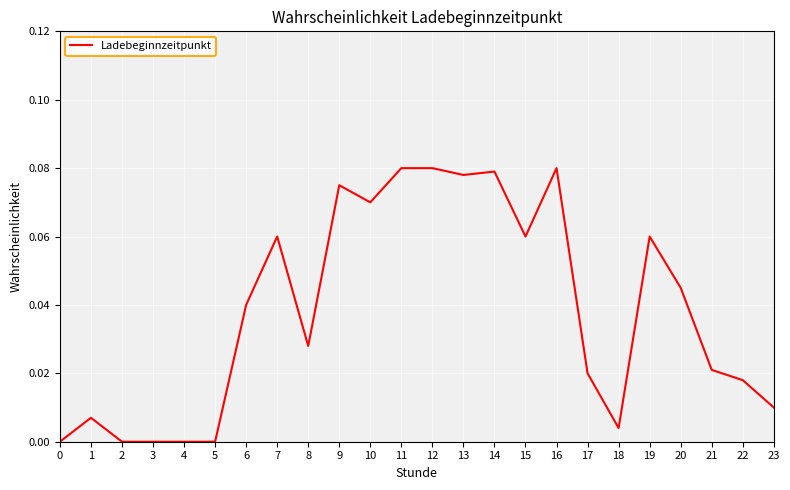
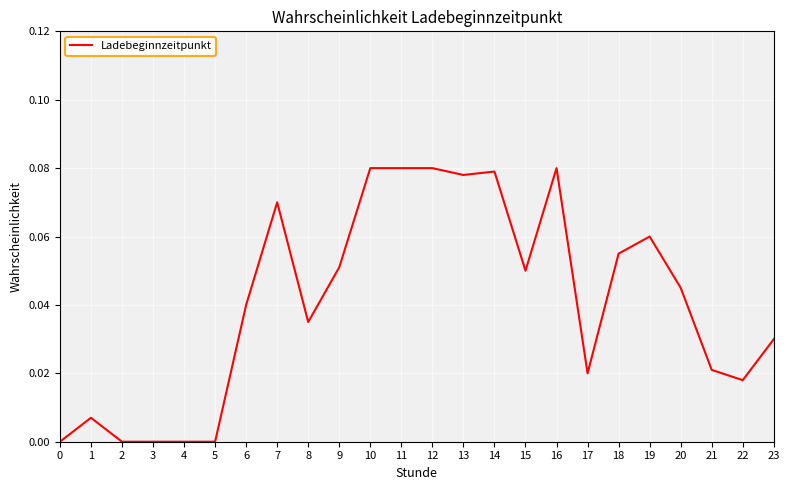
  {
    "0": 0.000,
    "1": 0.007,
    "2": 0.000,
    "3": 0.000,
    "4": 0.000,
    "5": 0.000,
    "6": 0.040,
-   "7": 0.06,
-   "8": 0.028,
-   "9": 0.075,
-   "10": 0.07,
+   "7": 0.07,
+   "8": 0.035,
+   "9": 0.051,
+   "10": 0.08,
    "11": 0.080,
    "12": 0.080,
    "13": 0.078,
    "14": 0.079,
-   "15": 0.06,
+   "15": 0.05,
    "16": 0.080,
    "17": 0.020,
-   "18": 0.004,
+   "18": 0.055,
    "19": 0.060,
    "20": 0.045,
    "21": 0.021,
    "22": 0.018,
-   "23": 0.01
+   "23": 0.03
  }
